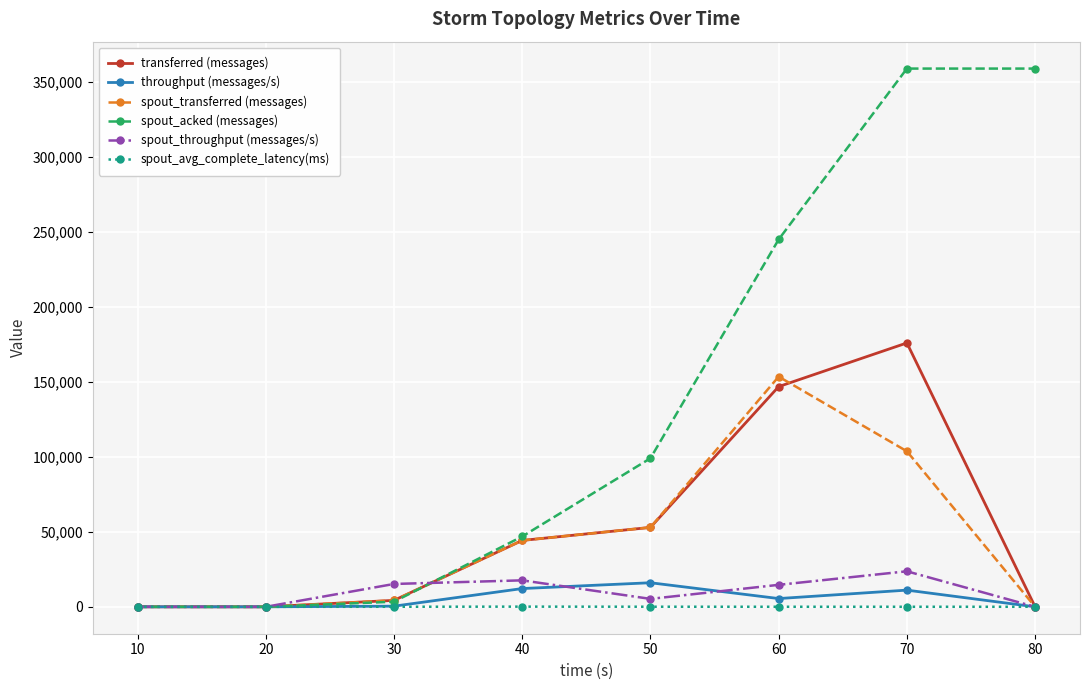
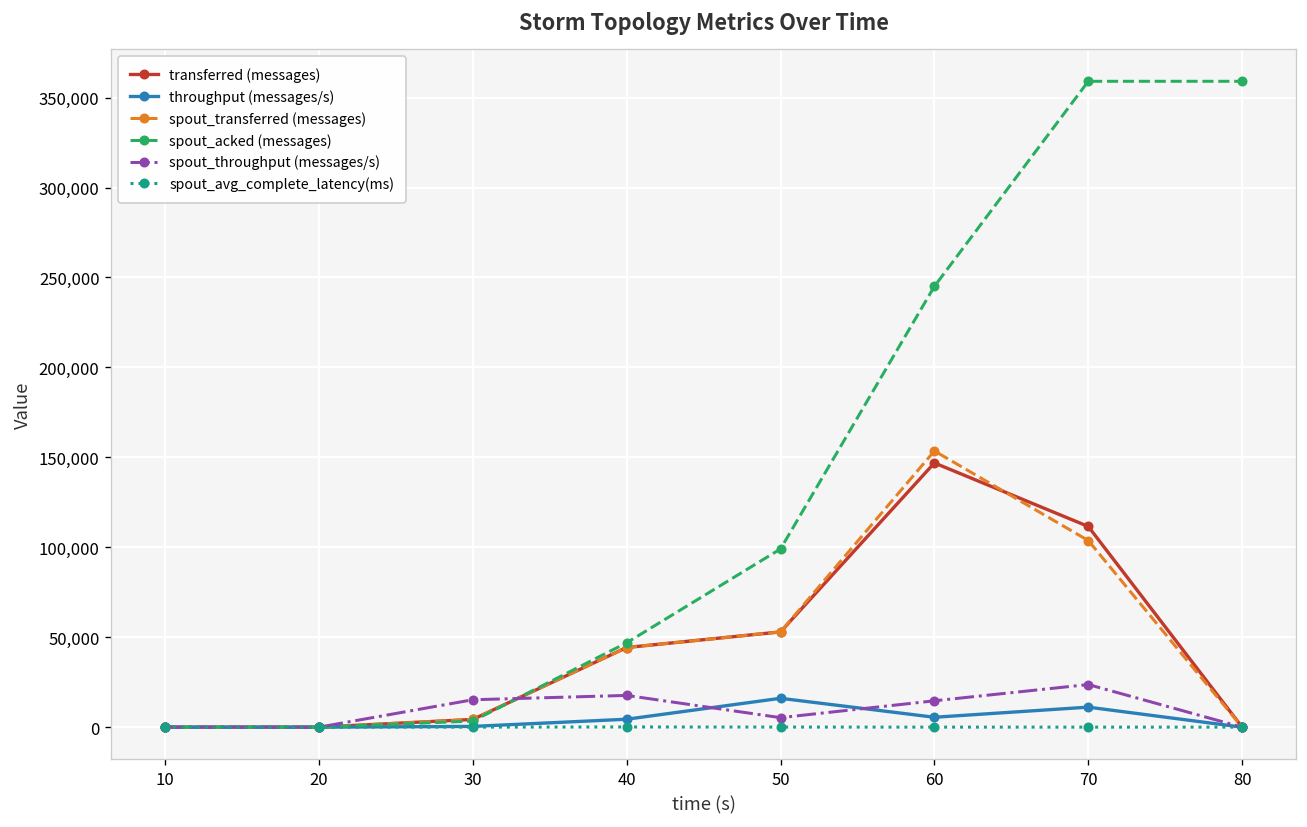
  {
    "transferred (messages)": {
      "60": "147,000",
-     "70": "176,000"
+     "70": "112,000"
    },
    "throughput (messages/s)": {
-     "40": "12,000",
+     "40": "4,000",
      "50": "16,000",
      "60": "6,000",
      "70": "11,000"
    },
    "spout_transferred (messages)": {
      "60": "154,000",
      "70": "104,000"
    },
    "spout_throughput (messages/s)": {
      "30": "15,000",
      "40": "18,000",
      "50": "5,000",
      "60": "15,000",
      "70": "24,000"
    }
  }
